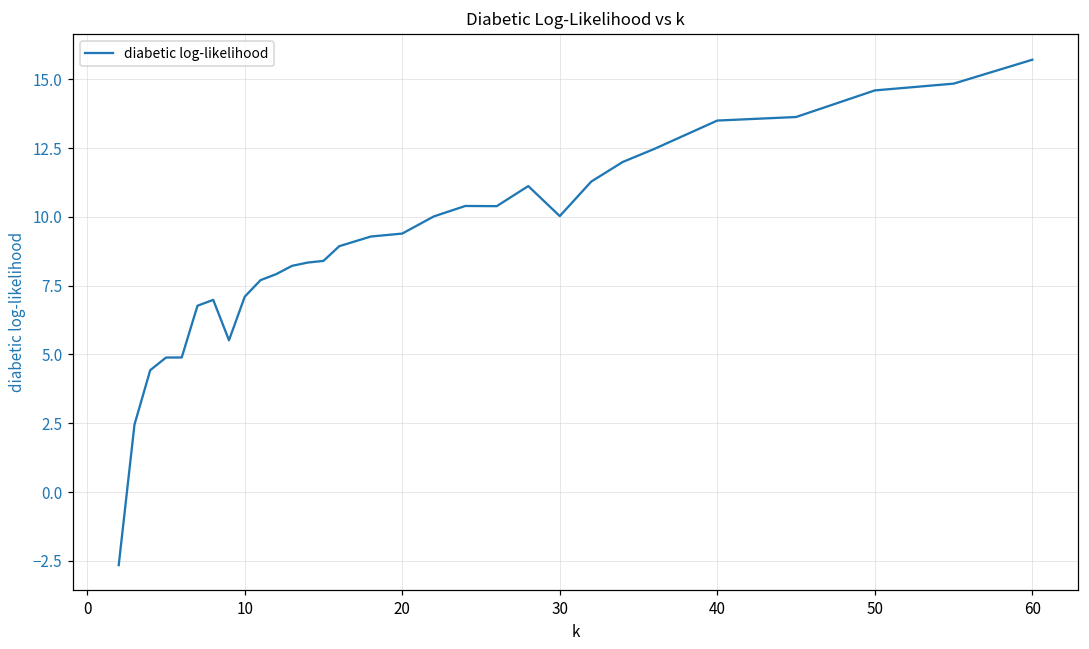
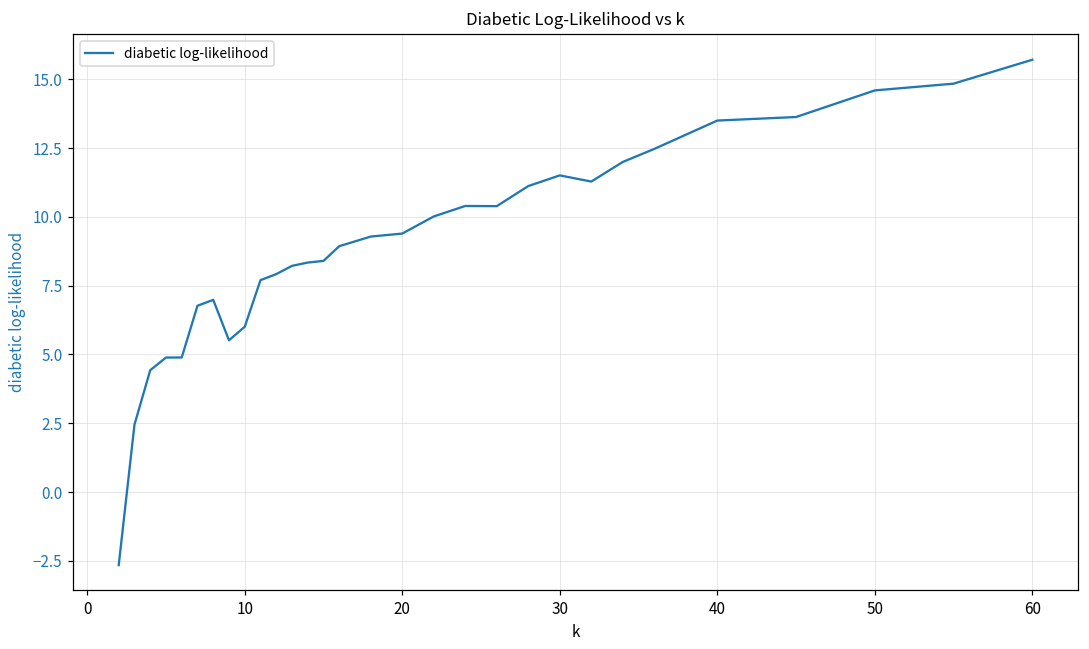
  {
-   "10": 7.1,
+   "10": 6.0,
    "20": 9.4,
-   "30": 10.0,
+   "30": 11.5,
    "40": 13.5,
    "50": 14.6,
    "60": 15.7
  }
